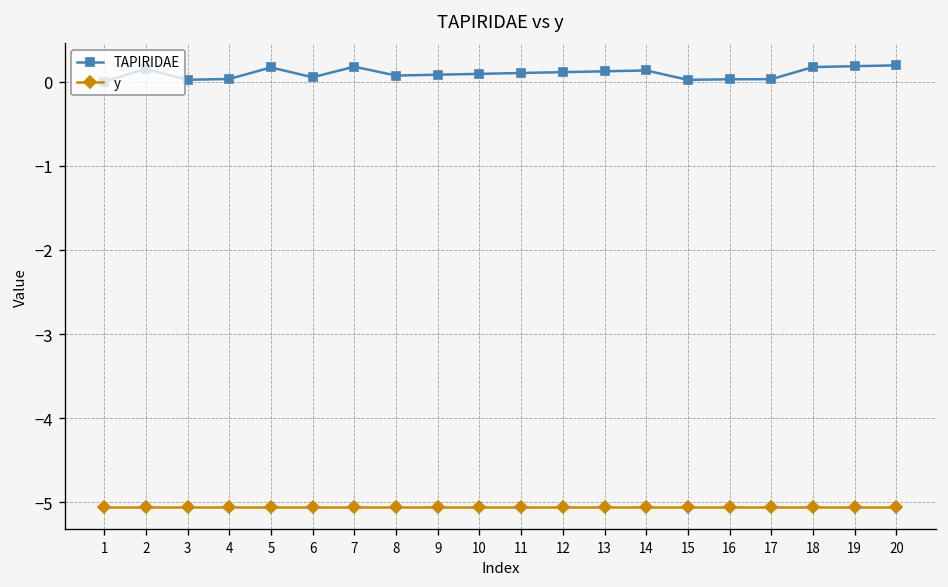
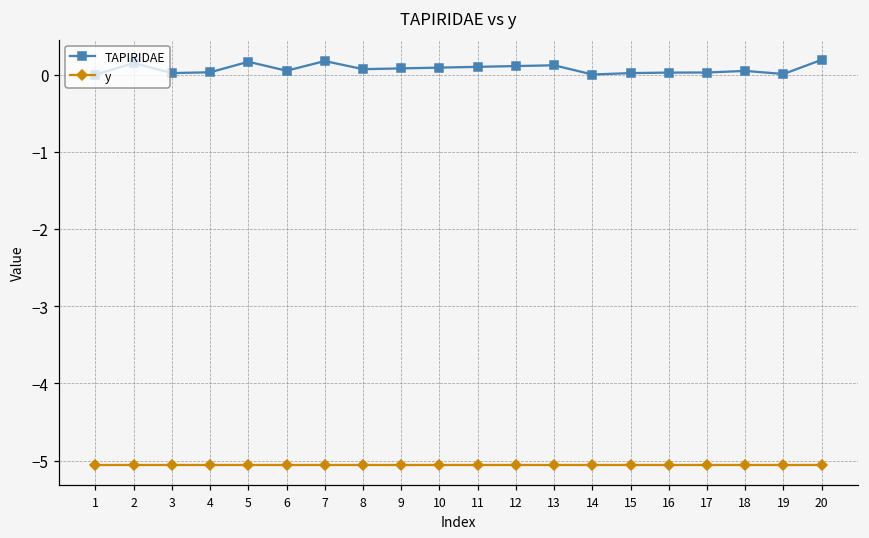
  {
    "TAPIRIDAE": {
      "3": 0.0,
      "4": 0.0,
      "5": 0.2,
      "6": 0.1,
      "7": 0.2,
      "8": 0.1,
      "9": 0.1,
      "10": 0.1,
      "11": 0.1,
      "12": 0.1,
      "13": 0.1,
-     "14": 0.1,
+     "14": 0.0,
      "15": 0.0,
      "16": 0.0,
      "17": 0.0,
-     "18": 0.2,
-     "19": 0.2,
+     "18": 0.0,
+     "19": 0.0,
      "20": 0.2
    },
    "y": {
      "1": -5.1,
      "2": -5.1,
      "3": -5.1,
      "4": -5.1,
      "5": -5.1,
      "6": -5.1,
      "7": -5.1,
      "8": -5.1,
      "9": -5.1,
      "10": -5.1,
      "11": -5.1,
      "12": -5.1,
      "13": -5.1,
      "14": -5.1,
      "15": -5.1,
      "16": -5.1,
      "17": -5.1,
      "18": -5.1,
      "19": -5.1,
      "20": -5.1
    }
  }
